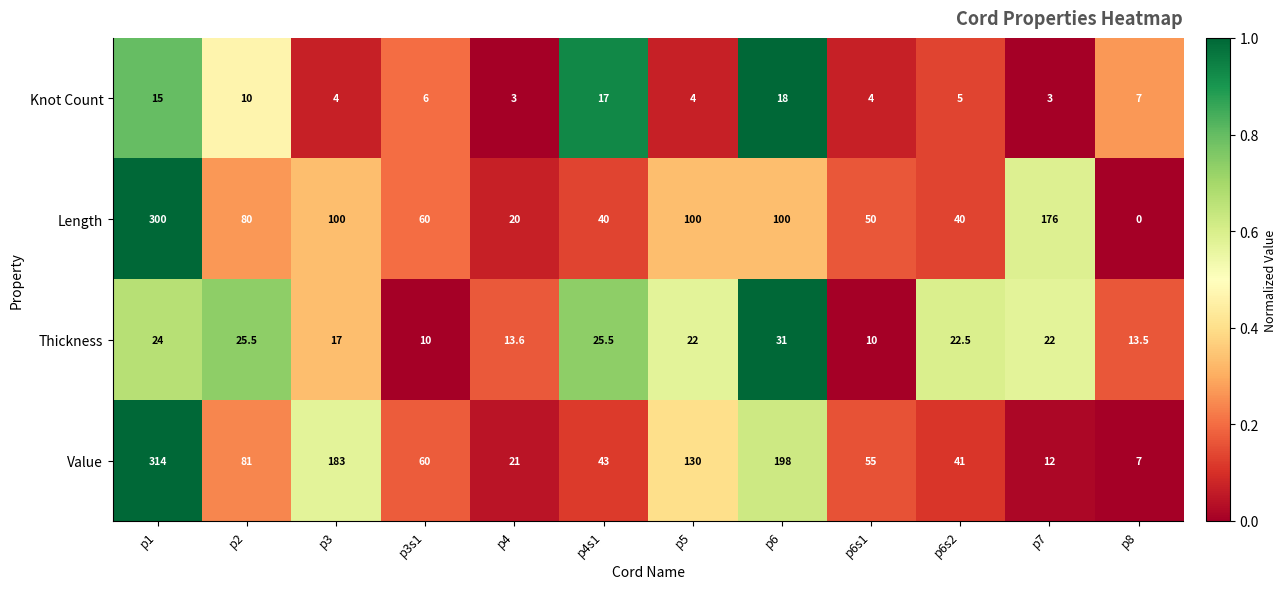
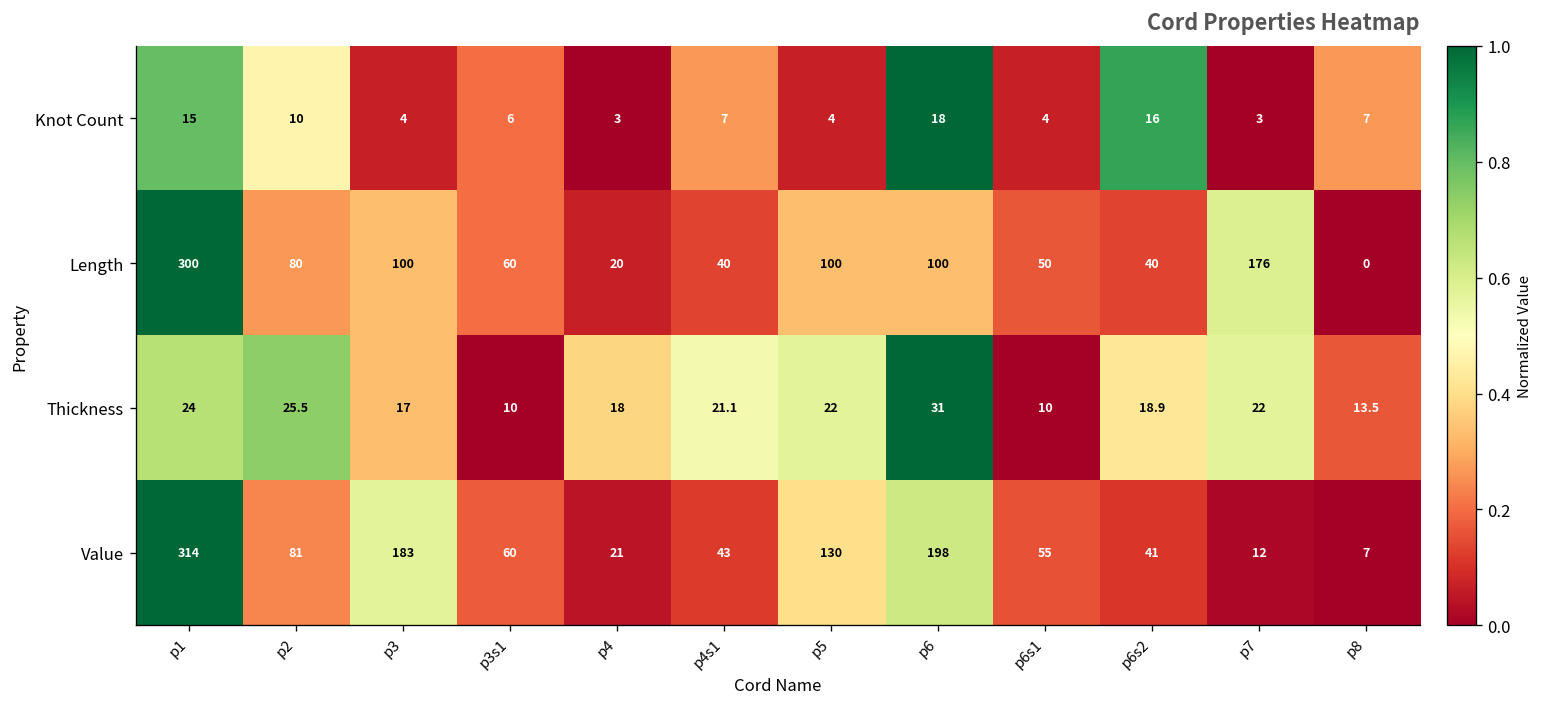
  {
    "Knot Count": {
      "p1": 15,
      "p2": 10,
      "p3": 4,
      "p3s1": 6,
      "p4": 3,
-     "p4s1": 17,
+     "p4s1": 7,
      "p5": 4,
      "p6": 18,
      "p6s1": 4,
-     "p6s2": 5,
+     "p6s2": 16,
      "p7": 3,
      "p8": 7
    },
    "Length": {
      "p1": 300,
      "p2": 80,
      "p3": 100,
      "p3s1": 60,
      "p4": 20,
      "p4s1": 40,
      "p5": 100,
      "p6": 100,
      "p6s1": 50,
      "p6s2": 40,
      "p7": 176,
      "p8": 0
    },
    "Thickness": {
      "p1": 24,
      "p2": 25.5,
      "p3": 17,
      "p3s1": 10,
-     "p4": 13.6,
-     "p4s1": 25.5,
+     "p4": 18,
+     "p4s1": 21.1,
      "p5": 22,
      "p6": 31,
      "p6s1": 10,
-     "p6s2": 22.5,
+     "p6s2": 18.9,
      "p7": 22,
      "p8": 13.5
    },
    "Value": {
      "p1": 314,
      "p2": 81,
      "p3": 183,
      "p3s1": 60,
      "p4": 21,
      "p4s1": 43,
      "p5": 130,
      "p6": 198,
      "p6s1": 55,
      "p6s2": 41,
      "p7": 12,
      "p8": 7
    }
  }
